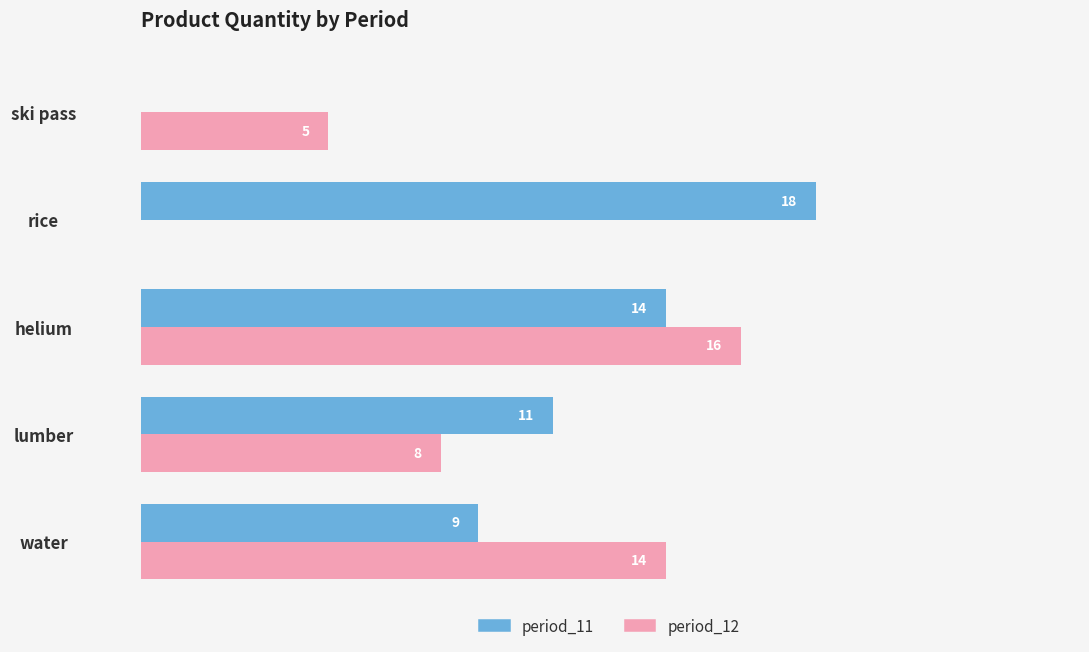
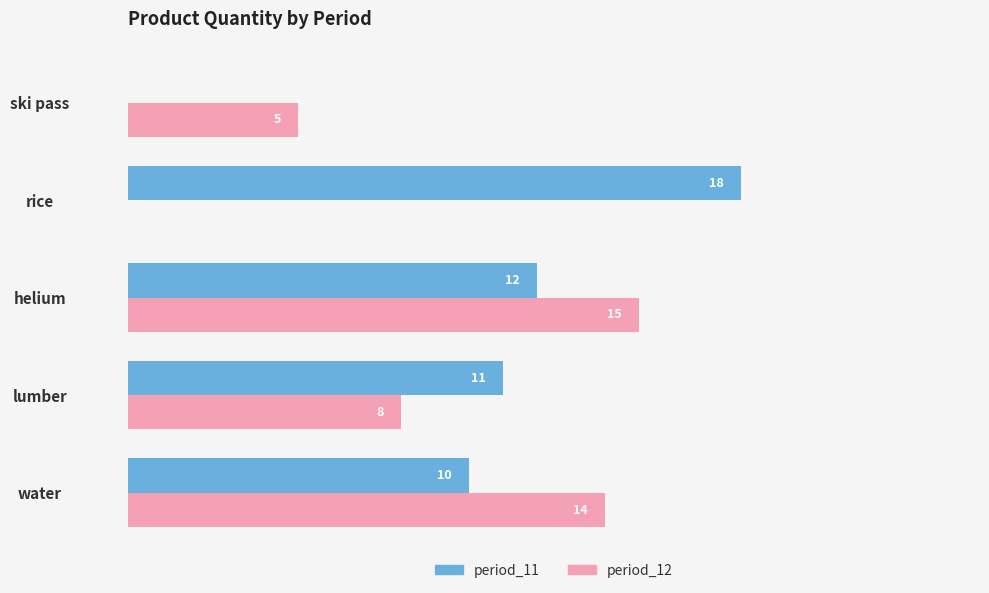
  {
    "period_11": {
      "rice": 18,
-     "helium": 14,
+     "helium": 12,
      "lumber": 11,
-     "water": 9
+     "water": 10
    },
    "period_12": {
      "ski pass": 5,
-     "helium": 16,
+     "helium": 15,
      "lumber": 8,
      "water": 14
    }
  }
